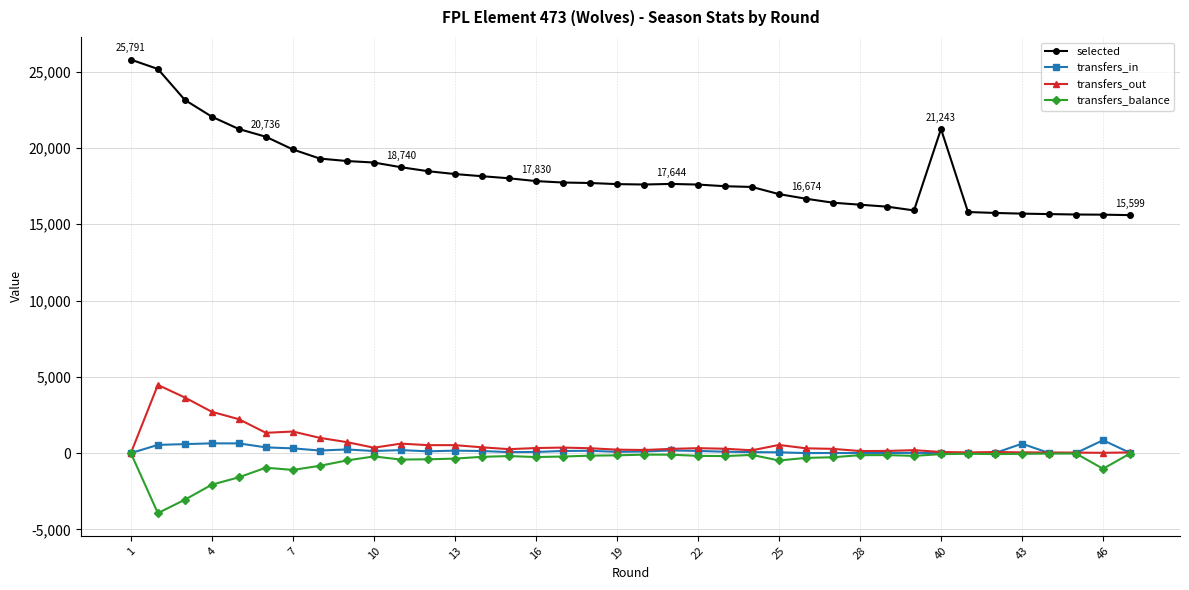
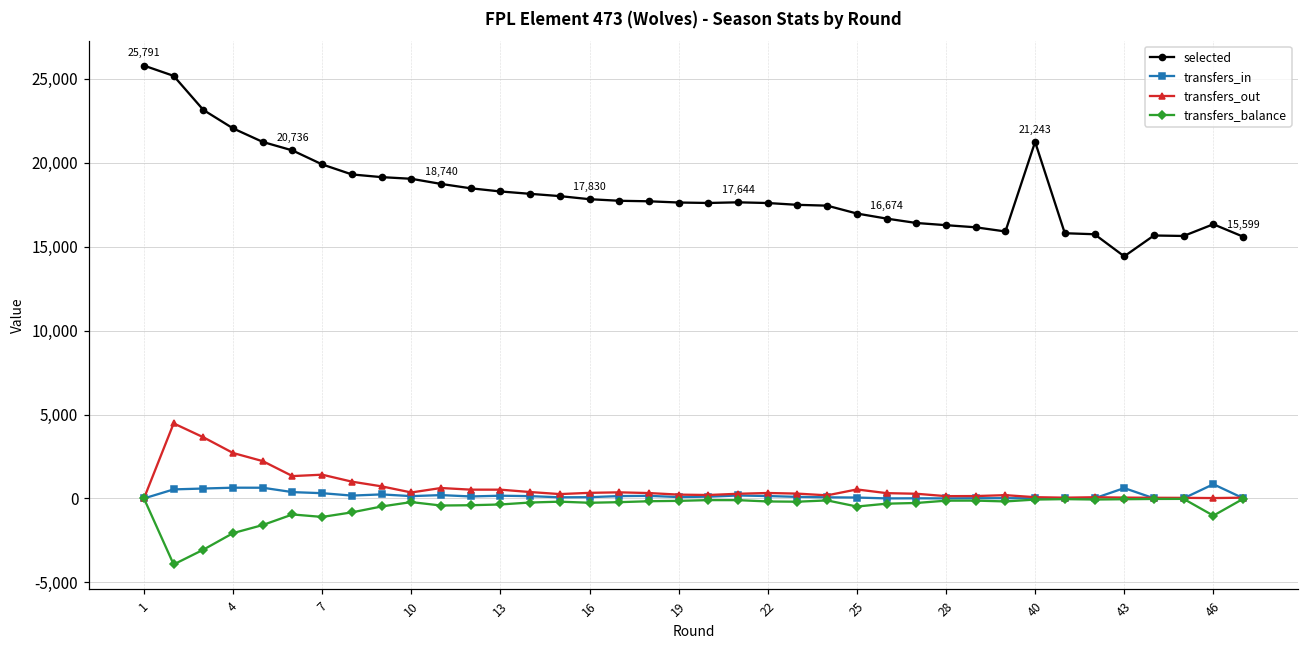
  {
    "selected": {
-     "43": "15,700",
-     "46": "15,600"
+     "43": "14,400",
+     "46": "16,300"
    },
    "transfers_in": {
      "43": "600",
      "46": "800"
    },
    "transfers_out": {
      "46": "0"
    },
    "transfers_balance": {
      "46": "-1,000"
    }
  }
